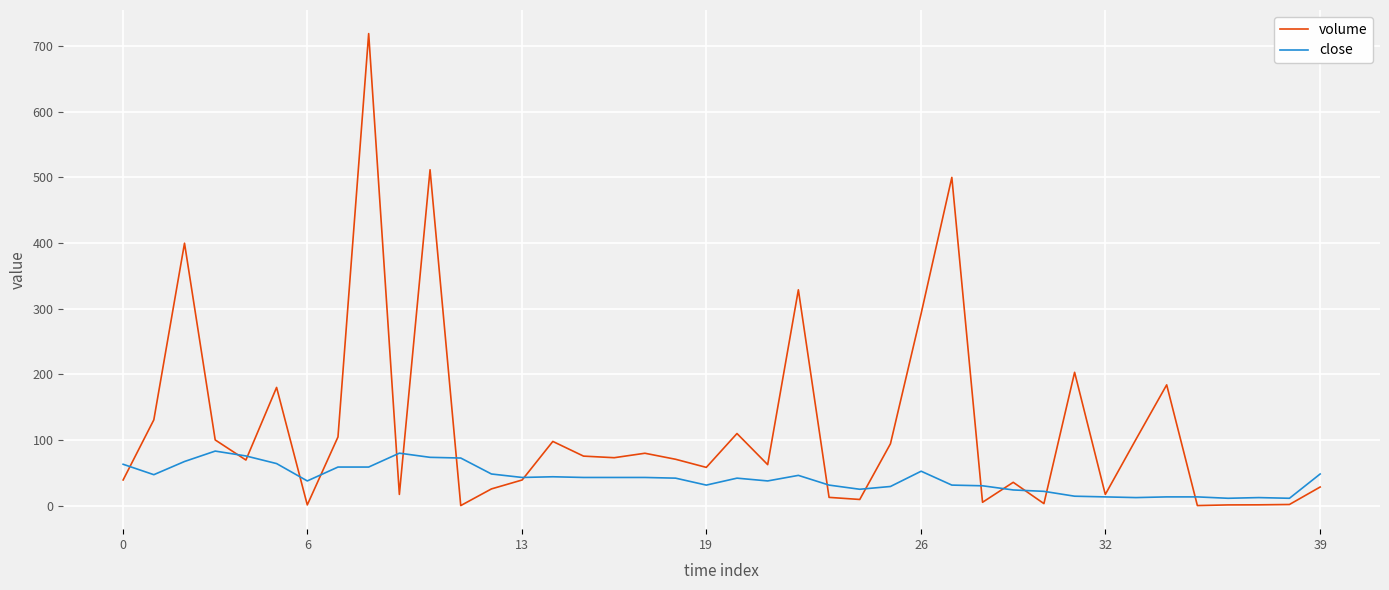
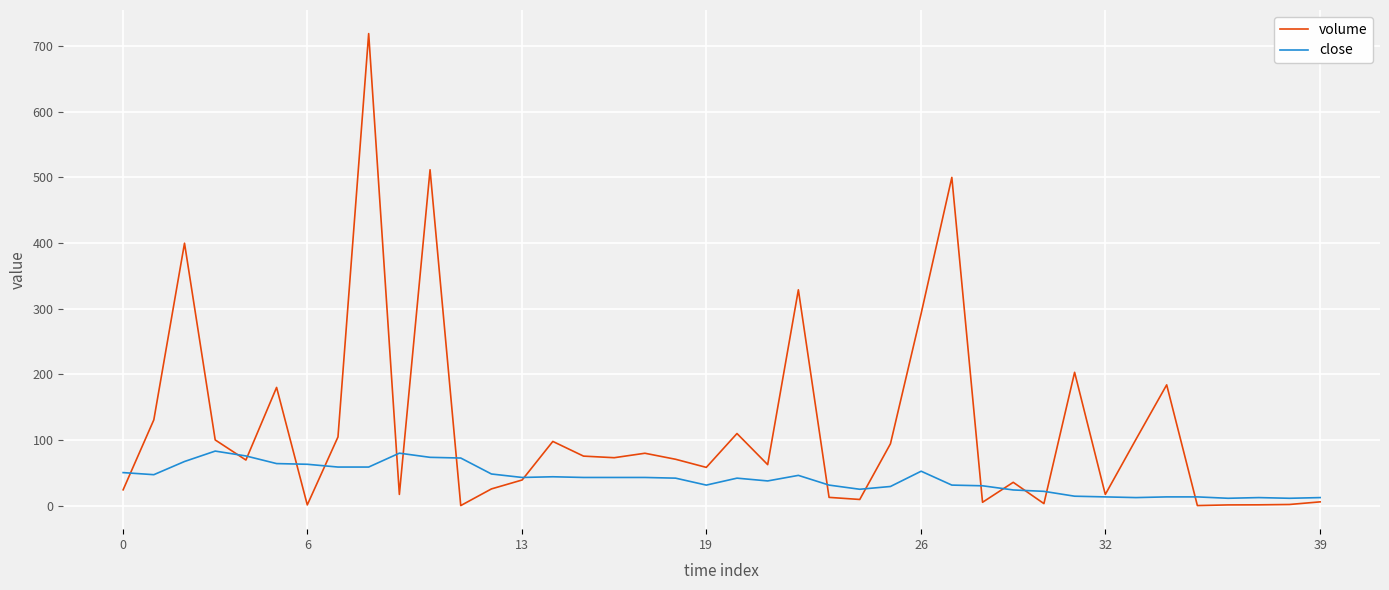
  {
    "volume": {
-     "0": 40,
+     "0": 20,
      "6": 0,
      "19": 60,
      "26": 290,
-     "39": 30
+     "39": 10
    },
    "close": {
-     "0": 60,
-     "6": 40,
+     "0": 50,
+     "6": 60,
      "19": 30,
      "26": 50,
-     "39": 50
+     "39": 10
    }
  }
